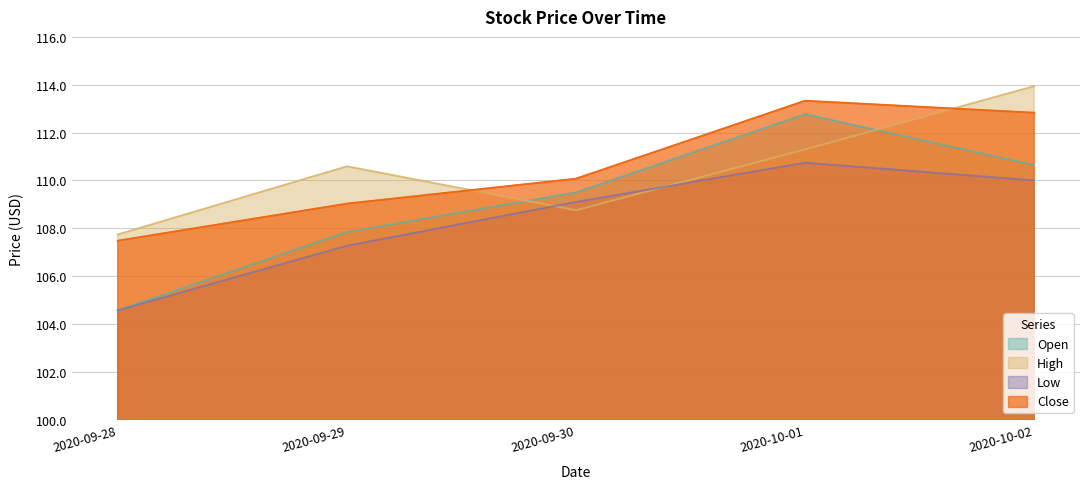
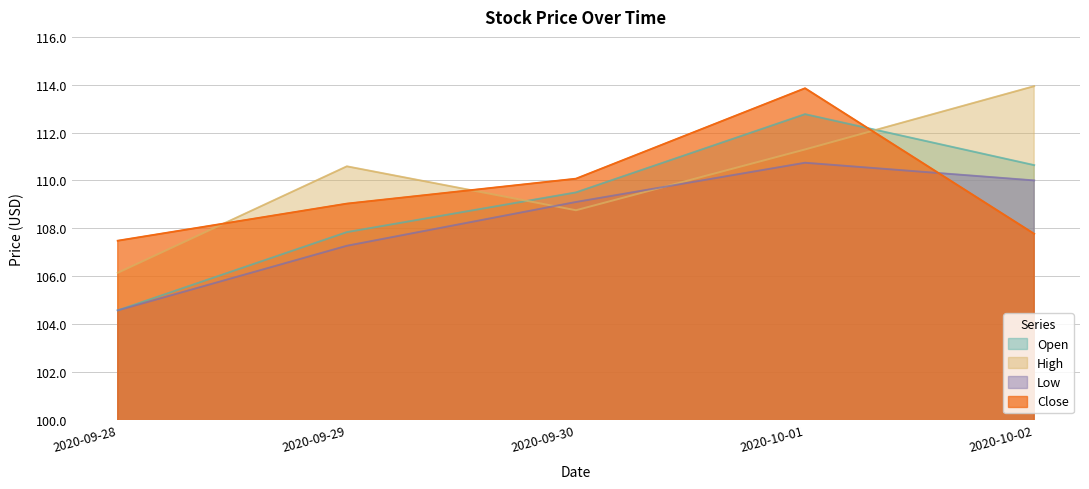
  {
    "High": {
-     "2020-09-28": 107.7,
+     "2020-09-28": 106.1,
      "2020-09-29": 110.6,
      "2020-09-30": 108.8,
      "2020-10-01": 111.3,
      "2020-10-02": 113.9
    },
    "Close": {
      "2020-09-28": 107.5,
      "2020-09-29": 109.0,
      "2020-09-30": 110.1,
-     "2020-10-01": 113.3,
-     "2020-10-02": 112.8
+     "2020-10-01": 113.9,
+     "2020-10-02": 107.8
    }
  }
